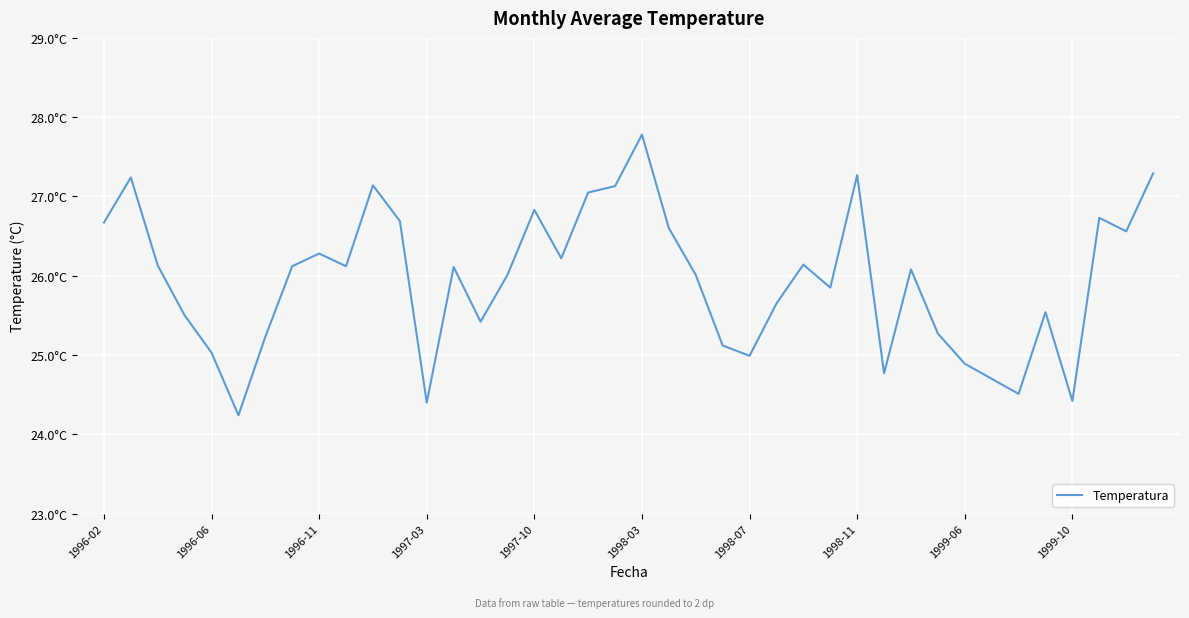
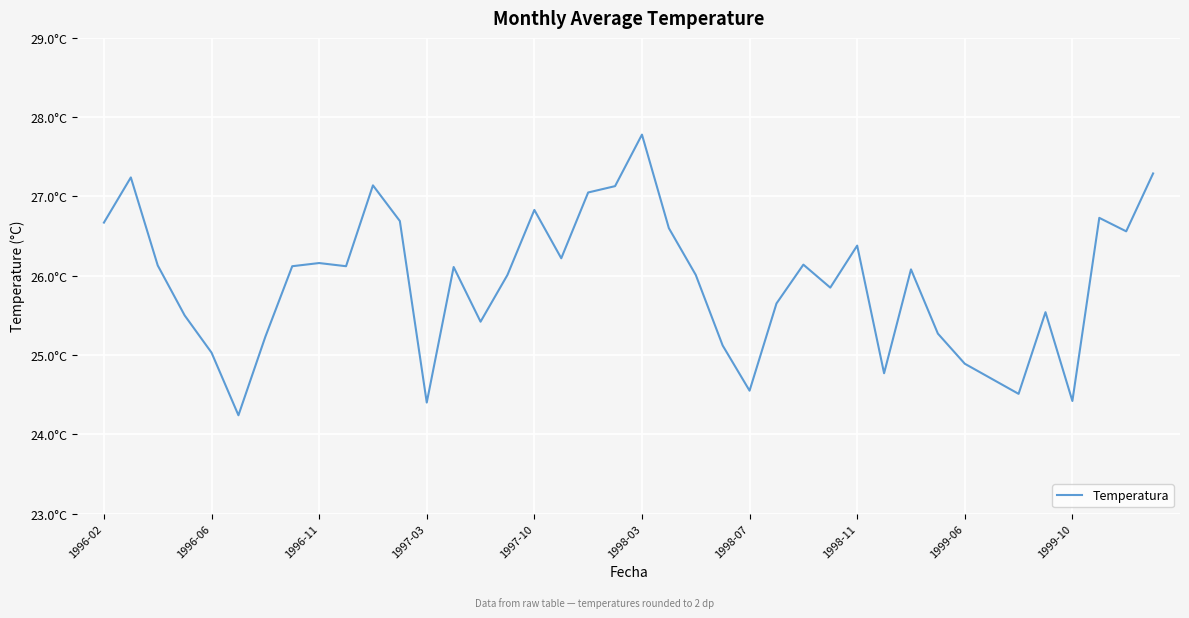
  {
    "1996-02": "26.7°C",
    "1996-06": "25.0°C",
-   "1996-11": "26.3°C",
+   "1996-11": "26.2°C",
    "1997-03": "24.4°C",
    "1997-10": "26.8°C",
    "1998-03": "27.8°C",
-   "1998-07": "25.0°C",
-   "1998-11": "27.3°C",
+   "1998-07": "24.6°C",
+   "1998-11": "26.4°C",
    "1999-06": "24.9°C",
    "1999-10": "24.4°C"
  }
